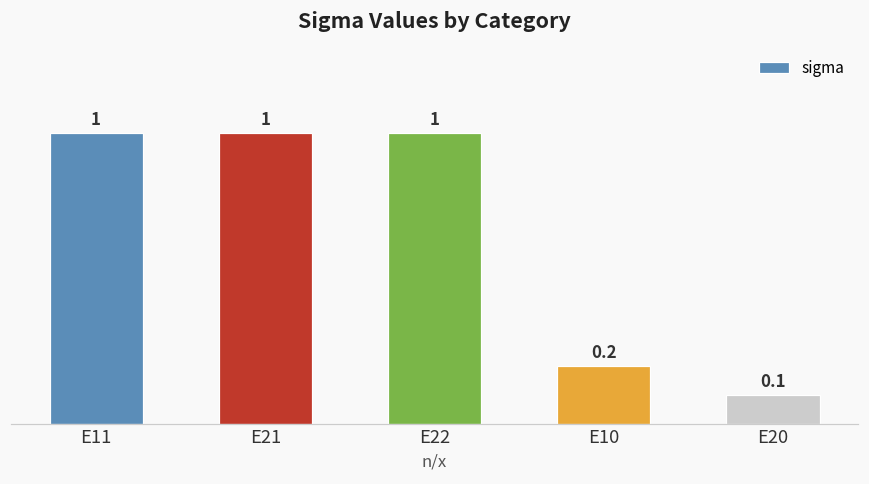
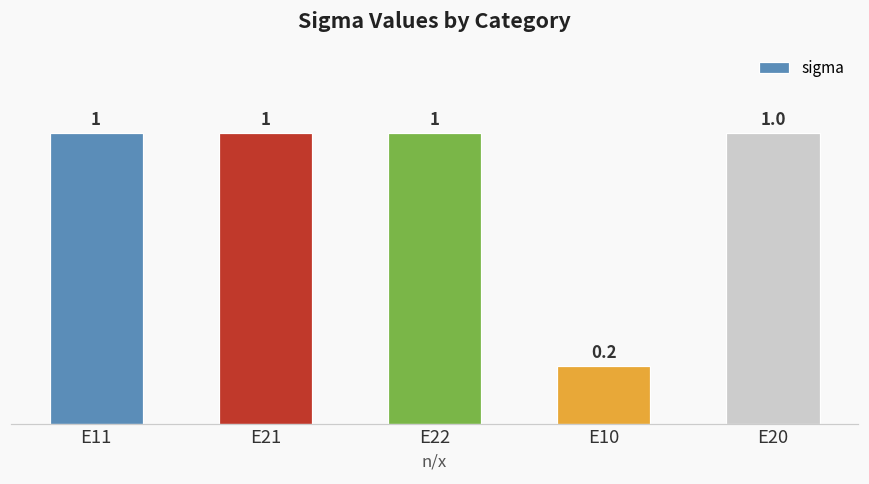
  {
    "E11": 1,
    "E21": 1,
    "E22": 1,
    "E10": 0.2,
-   "E20": 0.1
+   "E20": 1.0
  }
